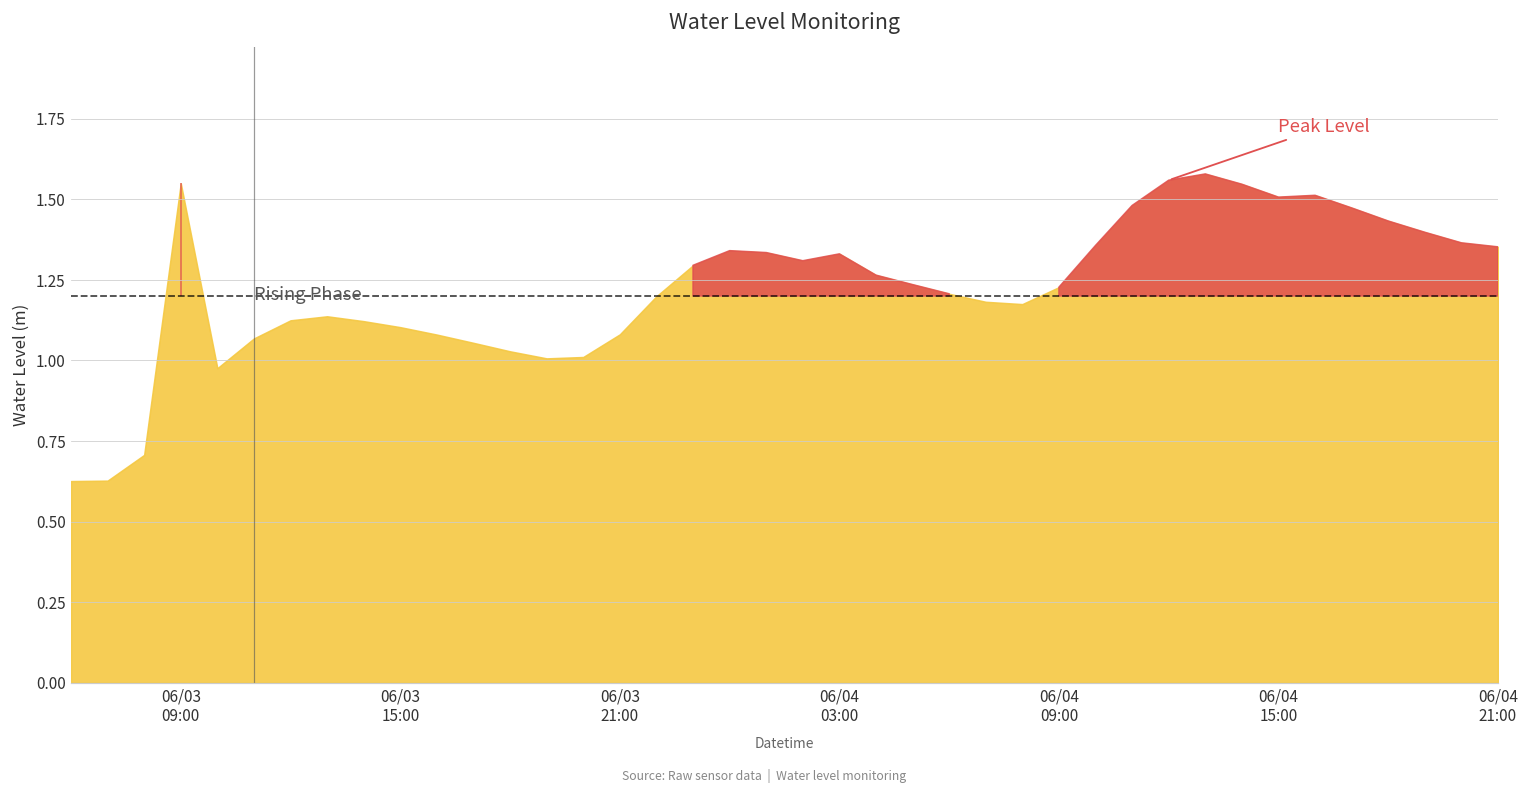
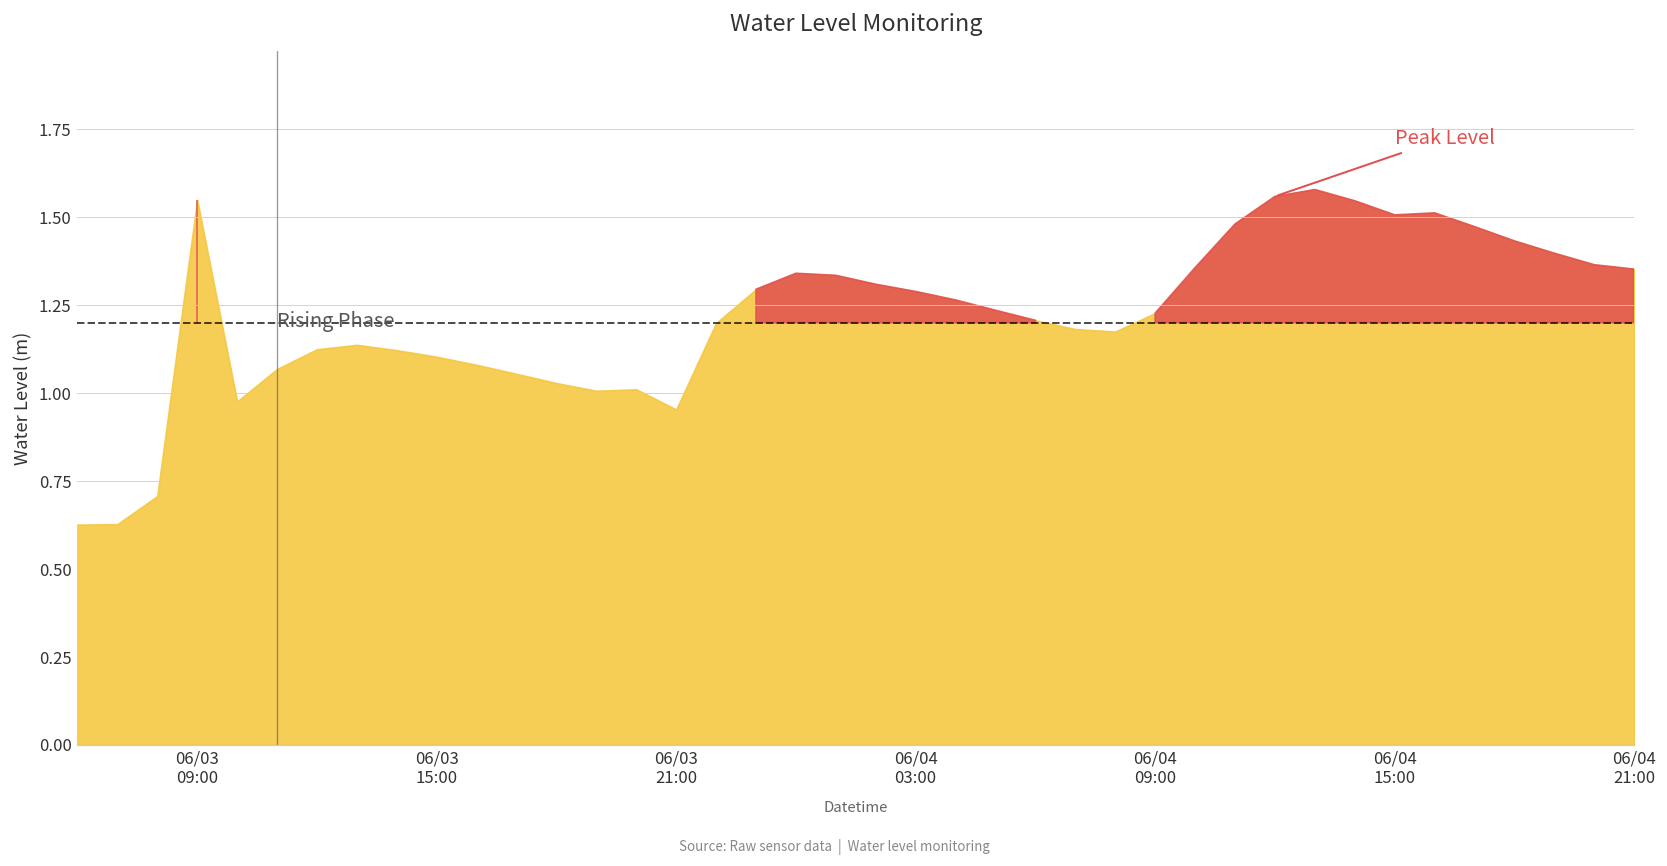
  {
    "06/03 09:00": 1.55,
    "06/03 15:00": 1.10,
-   "06/03 21:00": 1.08,
-   "06/04 03:00": 1.33,
+   "06/03 21:00": 0.95,
+   "06/04 03:00": 1.29,
    "06/04 09:00": 1.23,
    "06/04 15:00": 1.51,
    "06/04 21:00": 1.35
  }
